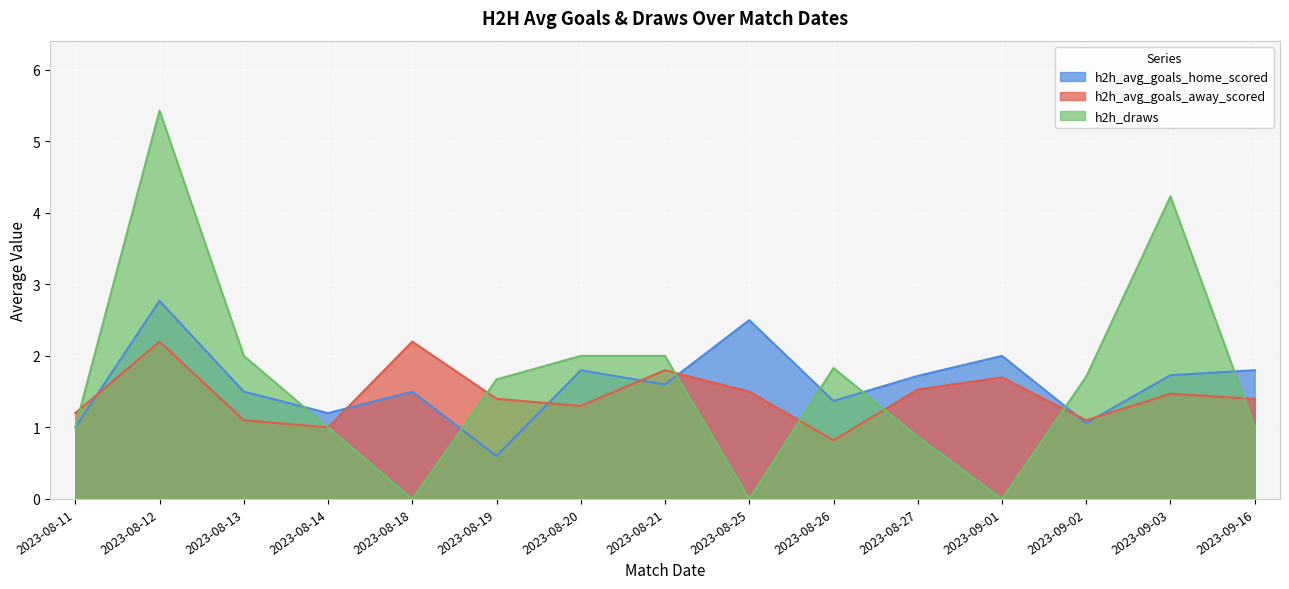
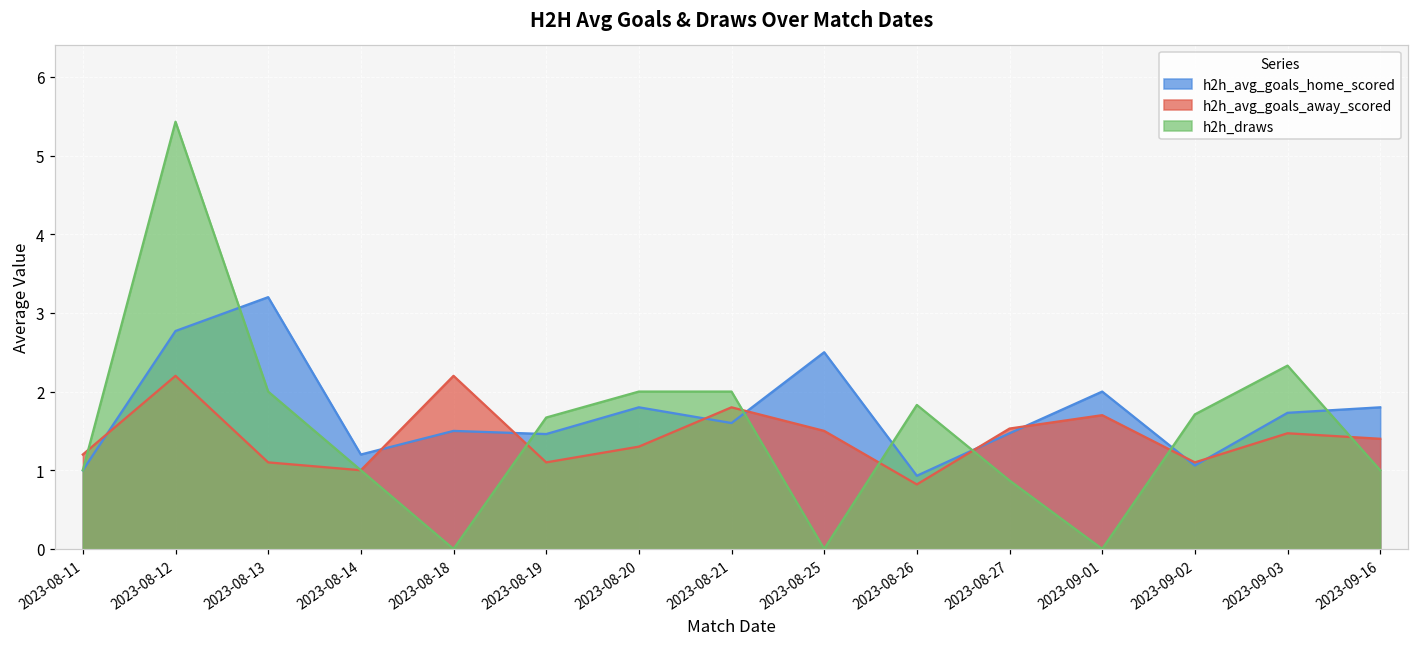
  {
    "h2h_avg_goals_home_scored": {
      "2023-08-12": 2.8,
-     "2023-08-13": 1.5,
+     "2023-08-13": 3.2,
      "2023-08-14": 1.2,
      "2023-08-18": 1.5,
-     "2023-08-19": 0.6,
+     "2023-08-19": 1.5,
      "2023-08-20": 1.8,
      "2023-08-21": 1.6,
      "2023-08-25": 2.5,
-     "2023-08-26": 1.4,
-     "2023-08-27": 1.7,
+     "2023-08-26": 0.9,
+     "2023-08-27": 1.5,
      "2023-09-01": 2.0,
      "2023-09-02": 1.1,
      "2023-09-03": 1.7,
      "2023-09-16": 1.8
    },
    "h2h_avg_goals_away_scored": {
      "2023-08-11": 1.2,
      "2023-08-12": 2.2,
      "2023-08-13": 1.1,
      "2023-08-18": 2.2,
-     "2023-08-19": 1.4,
+     "2023-08-19": 1.1,
      "2023-08-20": 1.3,
      "2023-08-21": 1.8,
      "2023-08-25": 1.5,
      "2023-08-26": 0.8,
      "2023-08-27": 1.5,
      "2023-09-01": 1.7,
      "2023-09-02": 1.1,
      "2023-09-03": 1.5,
      "2023-09-16": 1.4
    },
    "h2h_draws": {
      "2023-08-12": 5.4,
      "2023-08-13": 2.0,
      "2023-08-18": 0.0,
      "2023-08-19": 1.7,
      "2023-08-20": 2.0,
      "2023-08-21": 2.0,
      "2023-08-25": 0.0,
      "2023-08-26": 1.8,
      "2023-08-27": 0.9,
      "2023-09-01": 0.0,
      "2023-09-02": 1.7,
-     "2023-09-03": 4.2,
+     "2023-09-03": 2.3,
      "2023-09-16": 1.0
    }
  }
